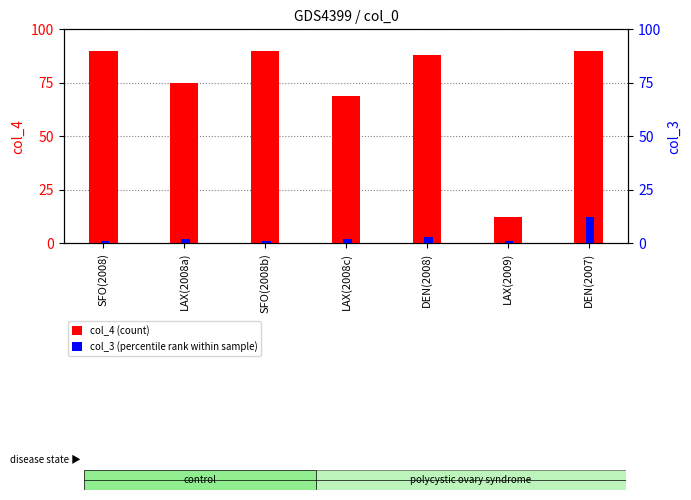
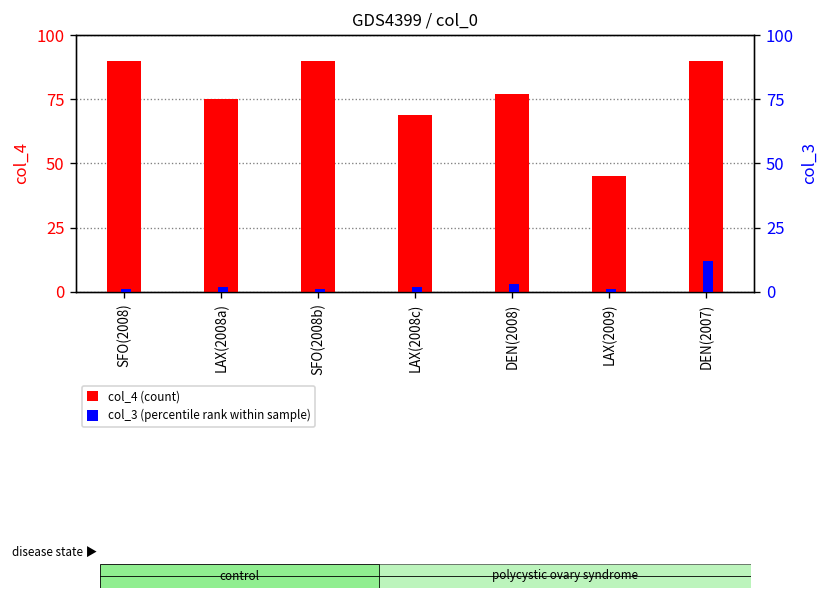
  {
    "col_4 (count)": {
      "SFO(2008)": 90,
      "LAX(2008a)": 75,
      "SFO(2008b)": 90,
      "LAX(2008c)": 69,
-     "DEN(2008)": 88,
-     "LAX(2009)": 12,
+     "DEN(2008)": 77,
+     "LAX(2009)": 45,
      "DEN(2007)": 90
    }
  }
